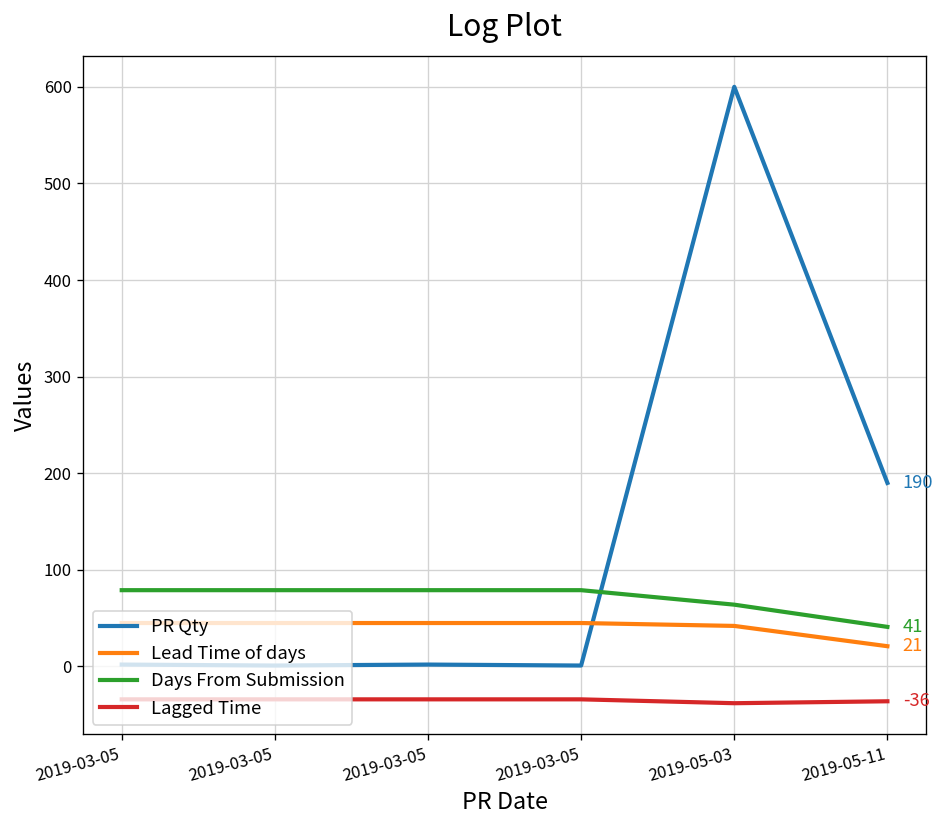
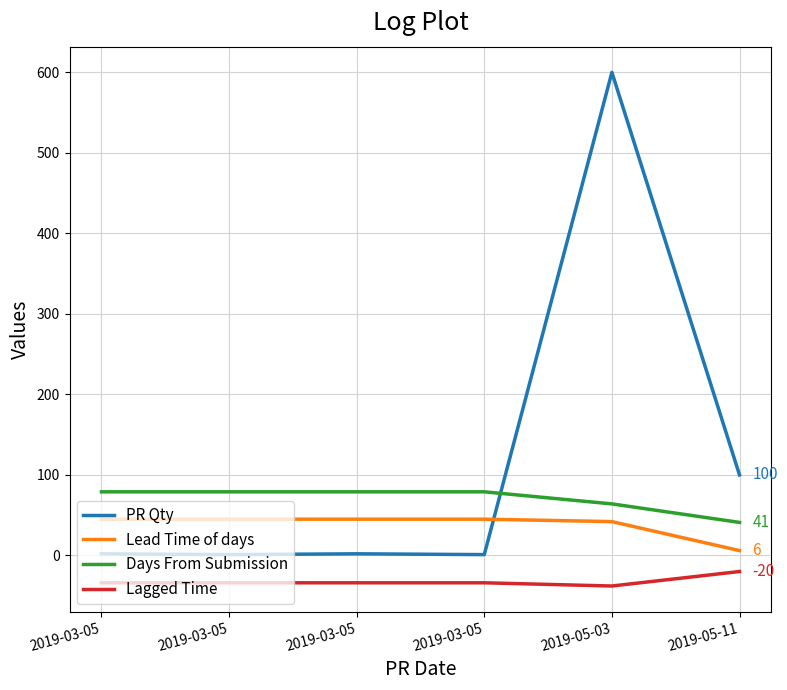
  {
    "PR Qty": {
-     "2019-05-11": 190
+     "2019-05-11": 100
    },
    "Lead Time of days": {
-     "2019-05-11": 21
+     "2019-05-11": 6
    },
    "Days From Submission": {
      "2019-05-11": 41
    },
    "Lagged Time": {
-     "2019-05-11": -36
+     "2019-05-11": -20
    }
  }
